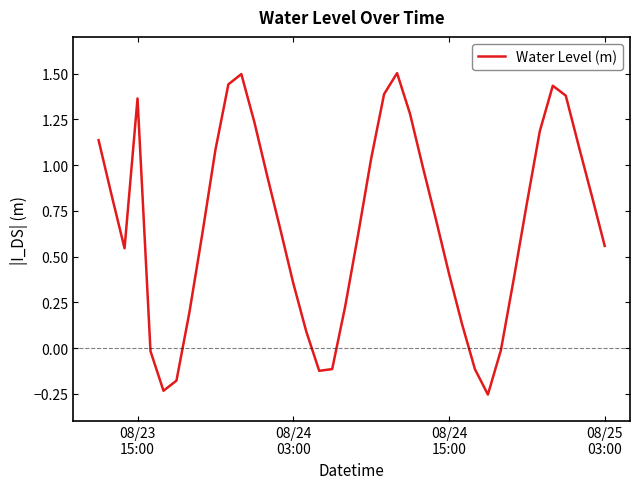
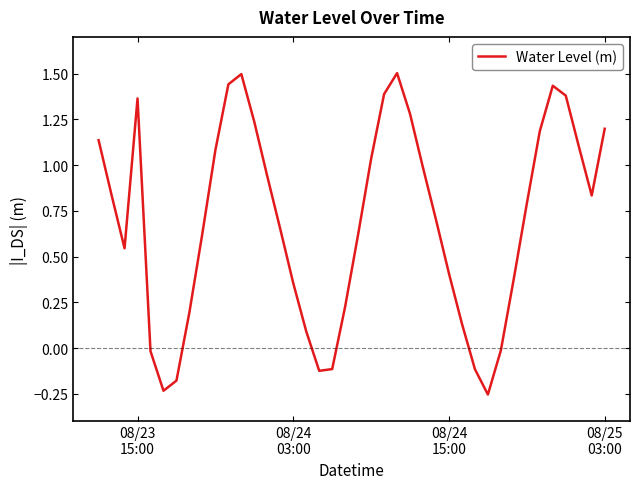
  {
    "08/23 15:00": 1.36,
    "08/24 03:00": 0.36,
    "08/24 15:00": 0.41,
-   "08/25 03:00": 0.56
+   "08/25 03:00": 1.20
  }
